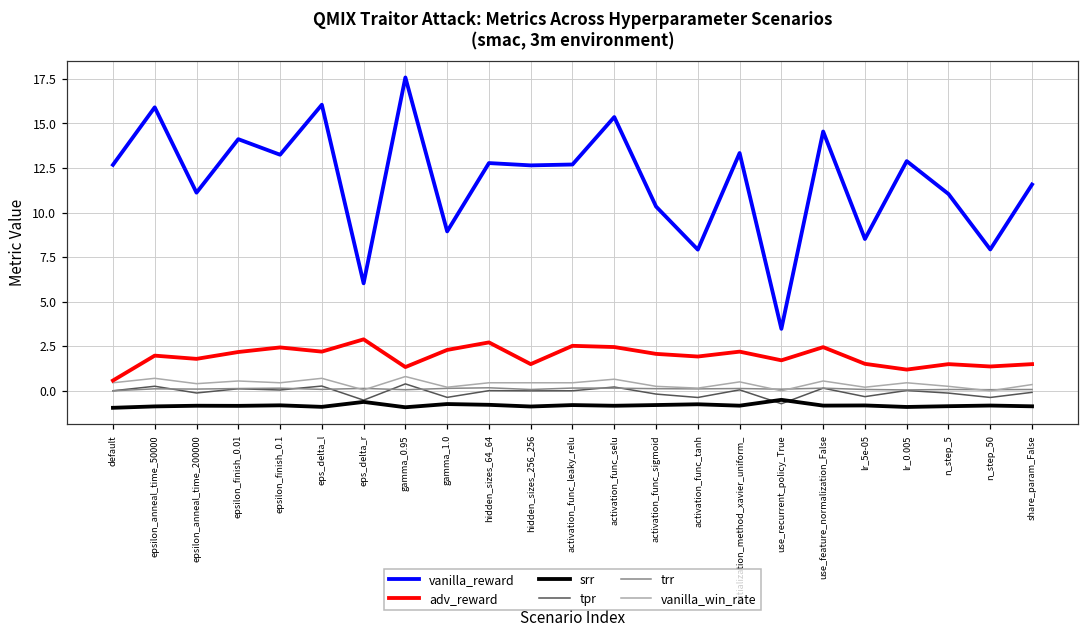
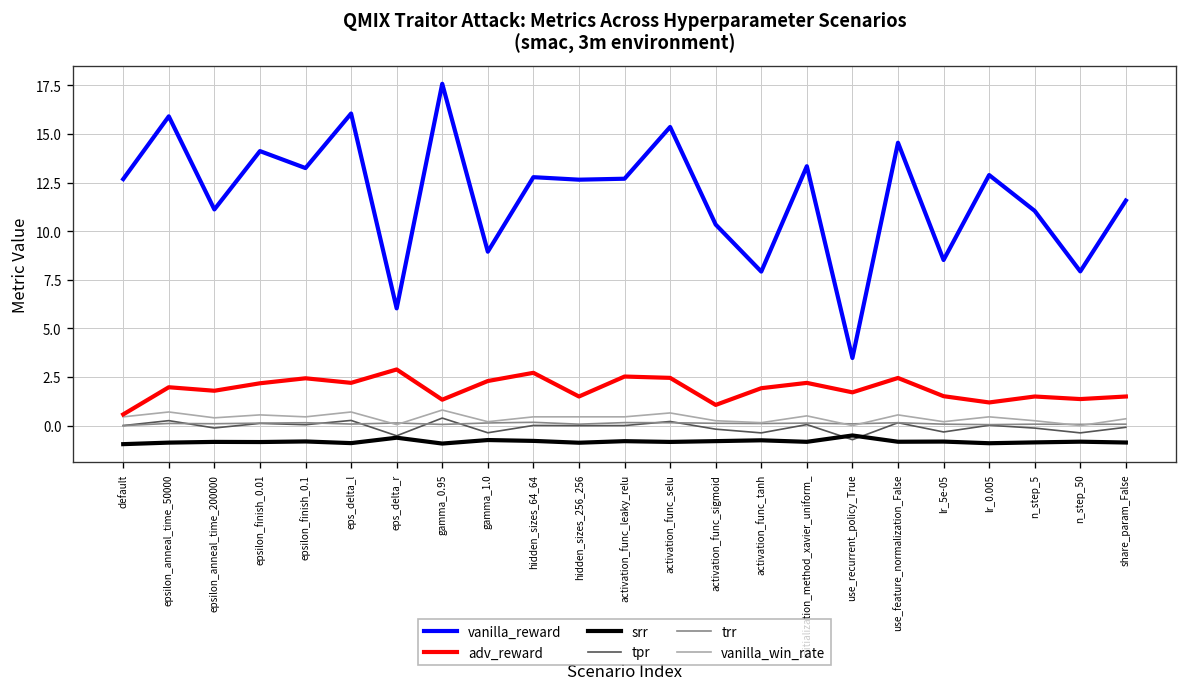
  {
    "vanilla_reward": {
      "default": 12.7,
      "epsilon_anneal_time_50000": 15.9,
      "epsilon_anneal_time_200000": 11.1,
      "epsilon_finish_0.01": 14.1,
      "epsilon_finish_0.1": 13.2,
      "eps_delta_l": 16.1,
      "eps_delta_r": 6.0,
      "gamma_0.95": 17.6,
      "gamma_1.0": 8.9,
      "hidden_sizes_64_64": 12.8,
      "hidden_sizes_256_256": 12.6,
      "activation_func_leaky_relu": 12.7,
      "activation_func_selu": 15.4,
      "activation_func_sigmoid": 10.3,
      "activation_func_tanh": 7.9,
      "initialization_method_xavier_uniform_": 13.3,
      "use_recurrent_policy_True": 3.5,
      "use_feature_normalization_False": 14.6,
      "lr_5e-05": 8.5,
      "lr_0.005": 12.9,
      "n_step_5": 11.0,
      "n_step_50": 7.9,
      "share_param_False": 11.6
    },
    "adv_reward": {
      "epsilon_anneal_time_50000": 2.0,
      "epsilon_anneal_time_200000": 1.8,
      "epsilon_finish_0.01": 2.2,
      "epsilon_finish_0.1": 2.4,
      "eps_delta_l": 2.2,
      "eps_delta_r": 2.9,
      "gamma_0.95": 1.3,
      "gamma_1.0": 2.3,
      "hidden_sizes_64_64": 2.7,
      "hidden_sizes_256_256": 1.5,
      "activation_func_leaky_relu": 2.5,
      "activation_func_selu": 2.5,
-     "activation_func_sigmoid": 2.1,
+     "activation_func_sigmoid": 1.1,
      "activation_func_tanh": 1.9,
      "initialization_method_xavier_uniform_": 2.2,
      "use_recurrent_policy_True": 1.7,
      "use_feature_normalization_False": 2.4,
      "lr_5e-05": 1.5,
      "lr_0.005": 1.2,
      "n_step_5": 1.5,
      "n_step_50": 1.4,
      "share_param_False": 1.5
    },
    "srr": {
      "default": -1.0,
      "epsilon_anneal_time_50000": -0.9,
      "epsilon_anneal_time_200000": -0.8,
      "epsilon_finish_0.01": -0.8,
      "epsilon_finish_0.1": -0.8,
      "eps_delta_l": -0.9,
      "gamma_0.95": -0.9,
      "gamma_1.0": -0.7,
      "hidden_sizes_64_64": -0.8,
      "hidden_sizes_256_256": -0.9,
      "activation_func_leaky_relu": -0.8,
      "activation_func_selu": -0.8,
      "activation_func_sigmoid": -0.8,
      "activation_func_tanh": -0.8,
      "initialization_method_xavier_uniform_": -0.8,
      "use_recurrent_policy_True": -0.5,
      "use_feature_normalization_False": -0.8,
      "lr_5e-05": -0.8,
      "lr_0.005": -0.9,
      "n_step_5": -0.9,
      "n_step_50": -0.8,
      "share_param_False": -0.9
    },
    "tpr": {
      "epsilon_anneal_time_200000": -0.1,
      "eps_delta_l": 0.3,
      "gamma_0.95": 0.4,
      "gamma_1.0": -0.4,
      "hidden_sizes_64_64": 0.0,
      "activation_func_sigmoid": -0.2,
      "activation_func_tanh": -0.4,
      "use_recurrent_policy_True": -0.7,
      "lr_5e-05": -0.3,
      "n_step_5": -0.1,
      "n_step_50": -0.4
    }
  }
